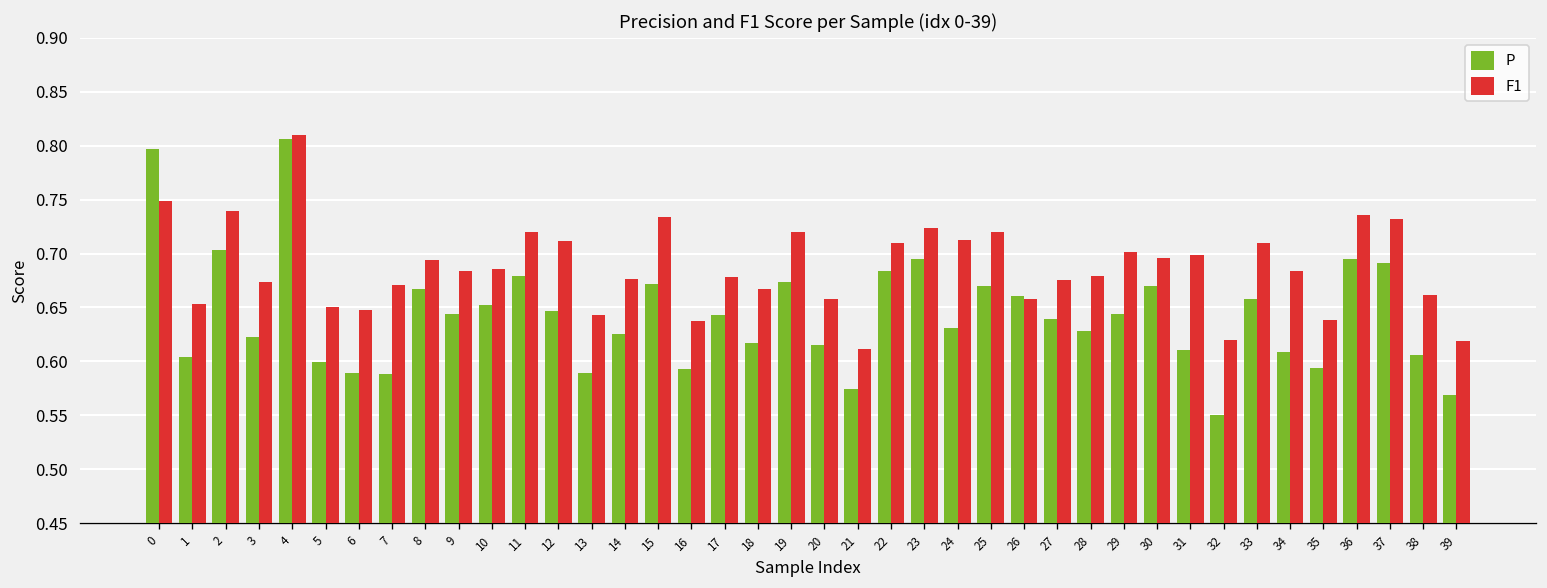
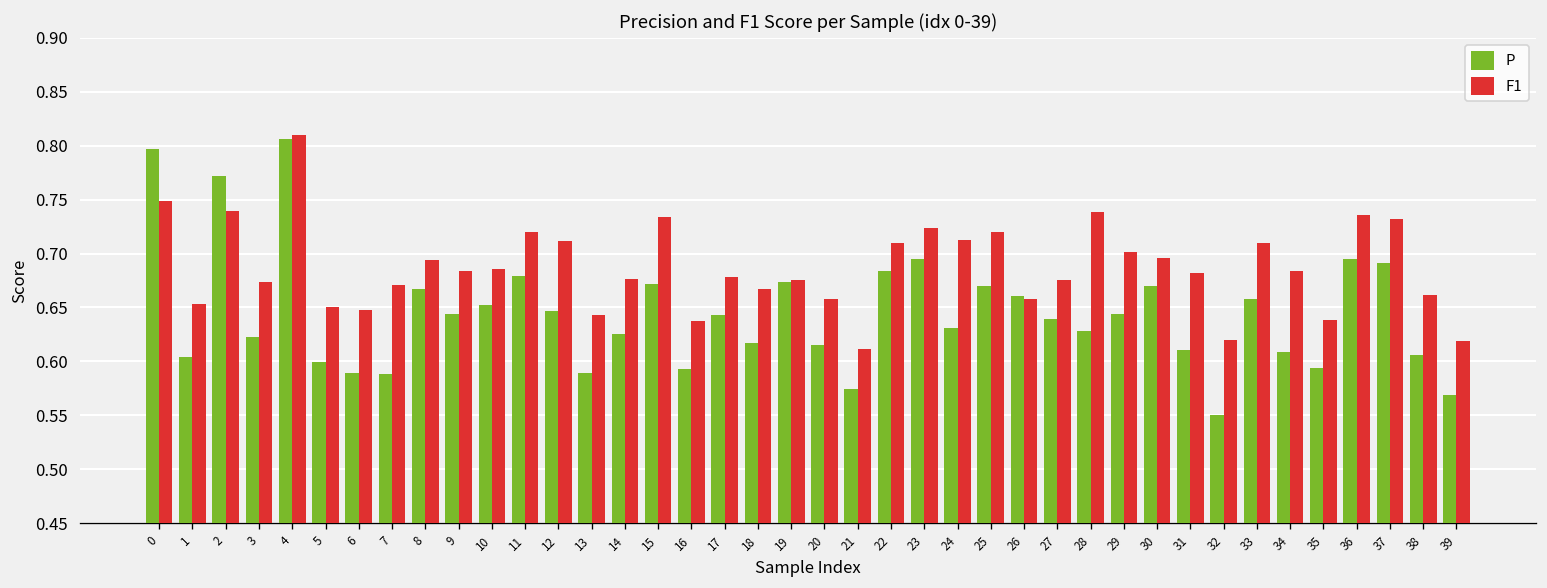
  {
    "P": {
      "0": 0.80,
      "1": 0.60,
-     "2": 0.70,
+     "2": 0.77,
      "3": 0.62,
      "4": 0.81,
      "5": 0.60,
      "6": 0.59,
      "7": 0.59,
      "8": 0.67,
      "9": 0.64,
      "10": 0.65,
      "11": 0.68,
      "12": 0.65,
      "13": 0.59,
      "14": 0.63,
      "15": 0.67,
      "16": 0.59,
      "17": 0.64,
      "18": 0.62,
      "19": 0.67,
      "20": 0.62,
      "21": 0.57,
      "22": 0.68,
      "23": 0.70,
      "24": 0.63,
      "25": 0.67,
      "26": 0.66,
      "27": 0.64,
      "28": 0.63,
      "29": 0.64,
      "30": 0.67,
      "31": 0.61,
      "32": 0.55,
      "33": 0.66,
      "34": 0.61,
      "35": 0.59,
      "36": 0.70,
      "37": 0.69,
      "38": 0.61,
      "39": 0.57
    },
    "F1": {
      "0": 0.75,
      "1": 0.65,
      "2": 0.74,
      "3": 0.67,
      "4": 0.81,
      "5": 0.65,
      "6": 0.65,
      "7": 0.67,
      "8": 0.69,
      "9": 0.68,
      "10": 0.69,
      "11": 0.72,
      "12": 0.71,
      "13": 0.64,
      "14": 0.68,
      "15": 0.73,
      "16": 0.64,
      "17": 0.68,
      "18": 0.67,
-     "19": 0.72,
+     "19": 0.68,
      "20": 0.66,
      "21": 0.61,
      "22": 0.71,
      "23": 0.72,
      "24": 0.71,
      "25": 0.72,
      "26": 0.66,
      "27": 0.68,
-     "28": 0.68,
+     "28": 0.74,
      "29": 0.70,
      "30": 0.70,
-     "31": 0.70,
+     "31": 0.68,
      "32": 0.62,
      "33": 0.71,
      "34": 0.68,
      "35": 0.64,
      "36": 0.74,
      "37": 0.73,
      "38": 0.66,
      "39": 0.62
    }
  }
